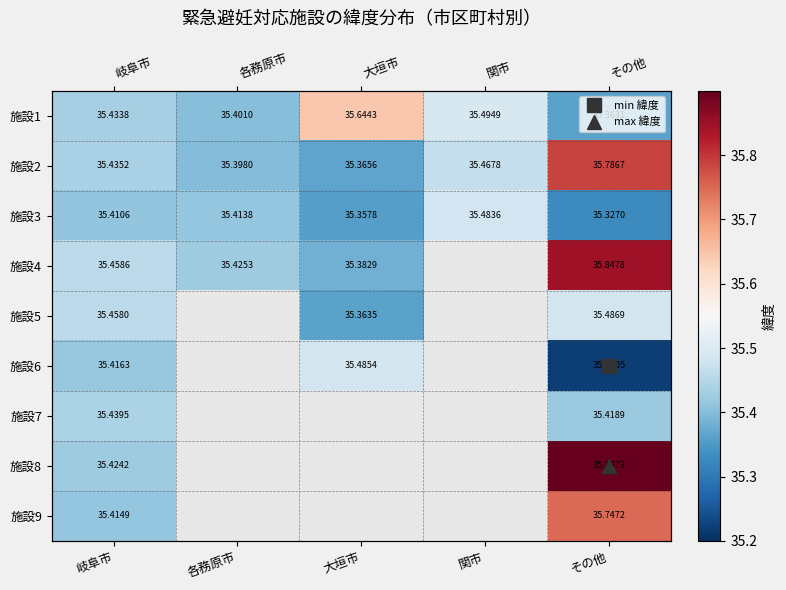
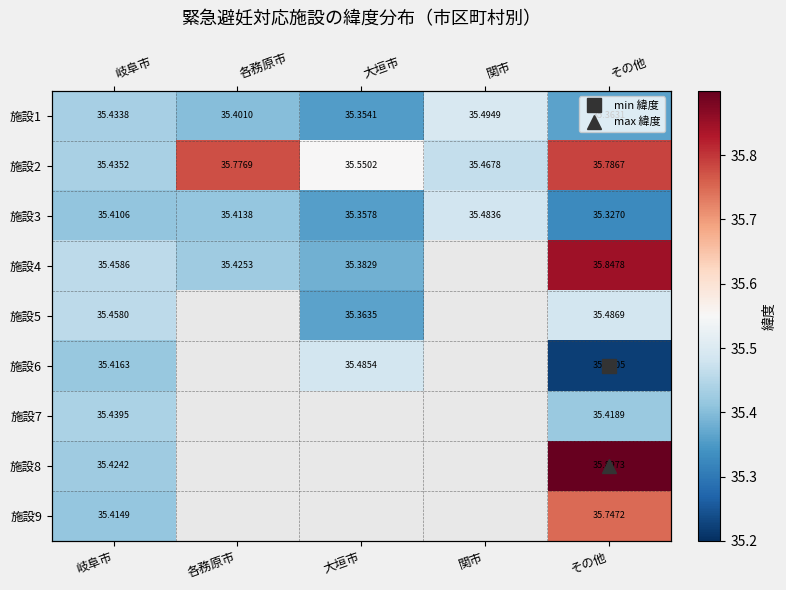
  {
    "施設1": {
      "岐阜市": 35.4338,
      "各務原市": 35.4010,
-     "大垣市": 35.6443,
+     "大垣市": 35.3541,
      "関市": 35.4949
    },
    "施設2": {
      "岐阜市": 35.4352,
-     "各務原市": 35.3980,
-     "大垣市": 35.3656,
+     "各務原市": 35.7769,
+     "大垣市": 35.5502,
      "関市": 35.4678,
      "その他": 35.7867
    },
    "施設3": {
      "岐阜市": 35.4106,
      "各務原市": 35.4138,
      "大垣市": 35.3578,
      "関市": 35.4836,
      "その他": 35.3270
    },
    "施設4": {
      "岐阜市": 35.4586,
      "各務原市": 35.4253,
      "大垣市": 35.3829,
      "その他": 35.8478
    },
    "施設5": {
      "岐阜市": 35.4580,
      "大垣市": 35.3635,
      "その他": 35.4869
    },
    "施設6": {
      "岐阜市": 35.4163,
      "大垣市": 35.4854
    },
    "施設7": {
      "岐阜市": 35.4395,
      "その他": 35.4189
    },
    "施設8": {
      "岐阜市": 35.4242
    },
    "施設9": {
      "岐阜市": 35.4149,
      "その他": 35.7472
    }
  }
